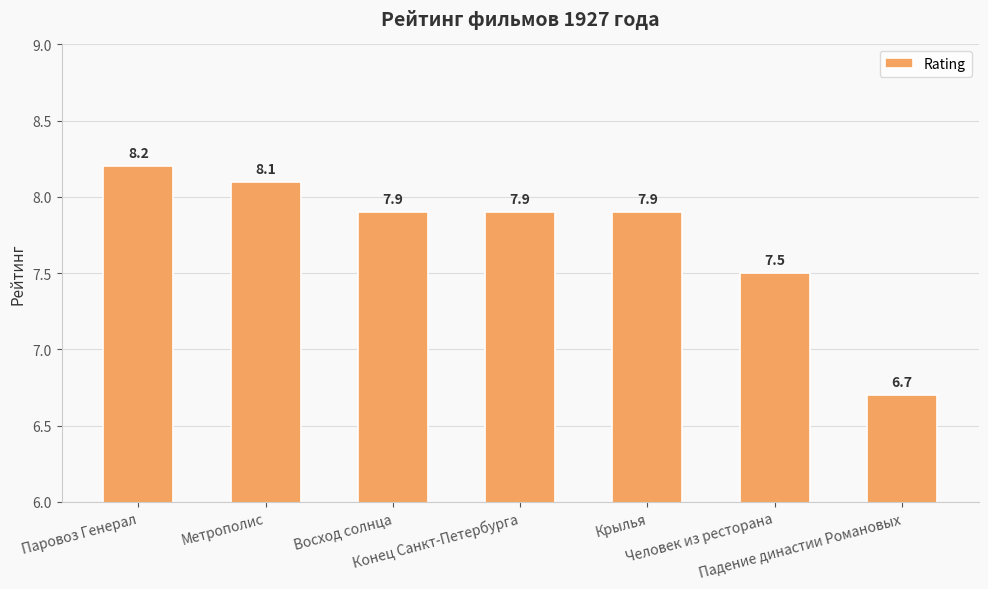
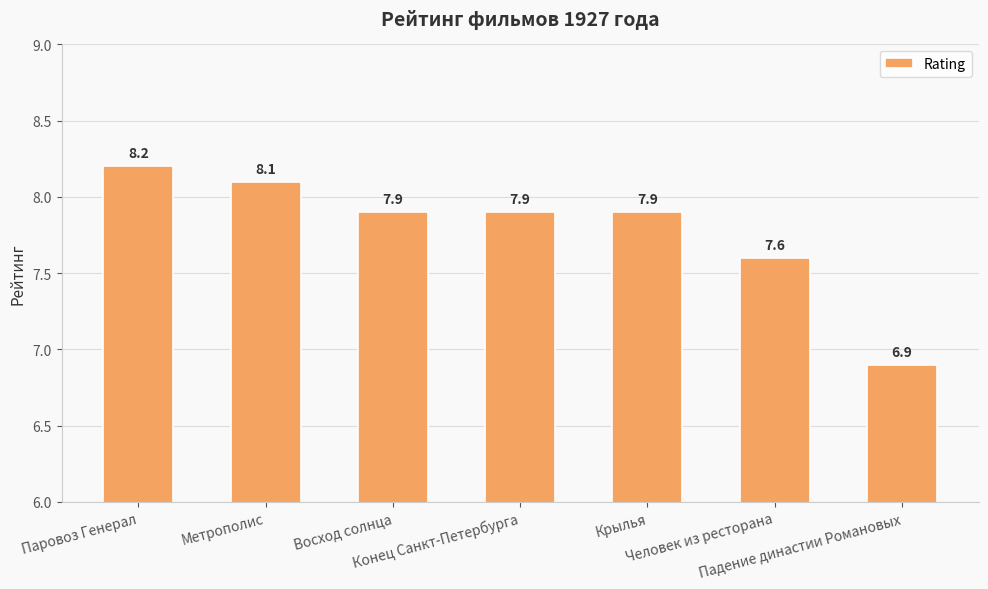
  {
    "Паровоз Генерал": 8.2,
    "Метрополис": 8.1,
    "Восход солнца": 7.9,
    "Конец Санкт-Петербурга": 7.9,
    "Крылья": 7.9,
-   "Человек из ресторана": 7.5,
-   "Падение династии Романовых": 6.7
+   "Человек из ресторана": 7.6,
+   "Падение династии Романовых": 6.9
  }
